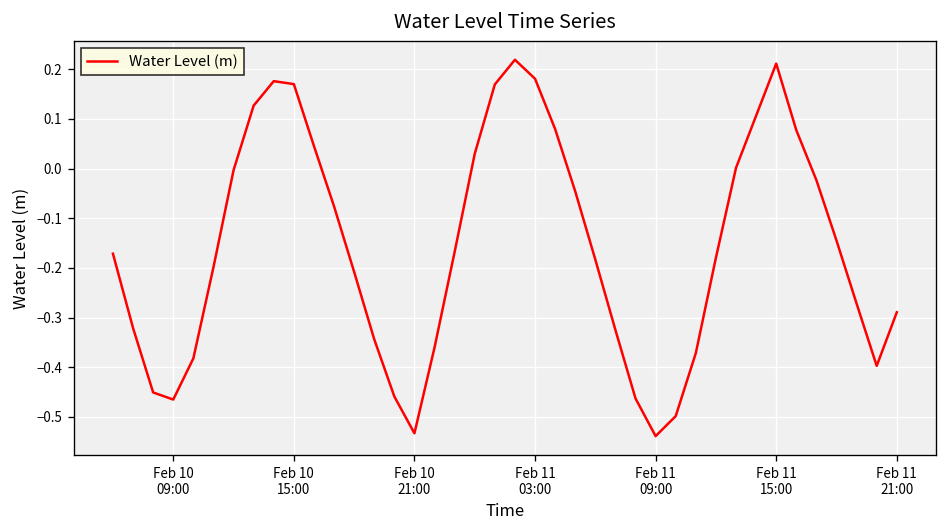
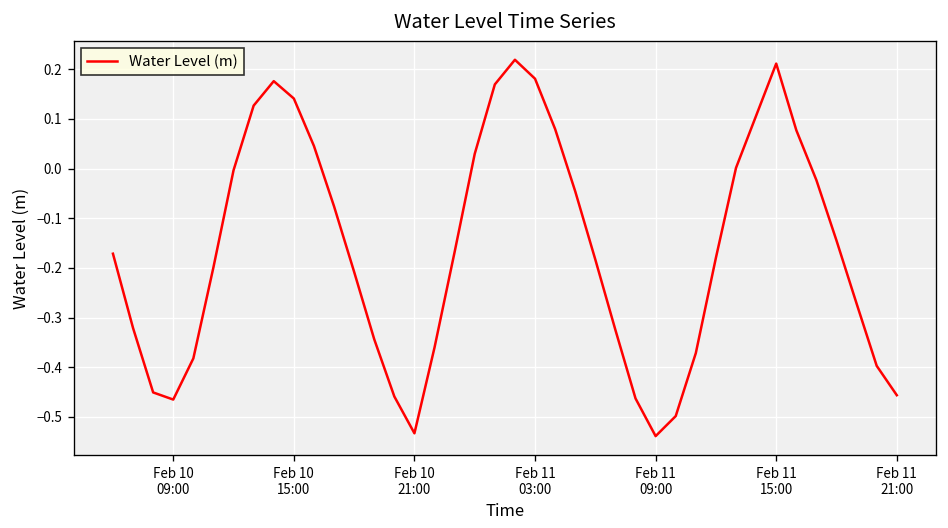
  {
    "Feb 10 09:00": -0.47,
-   "Feb 10 15:00": 0.17,
+   "Feb 10 15:00": 0.14,
    "Feb 10 21:00": -0.53,
    "Feb 11 03:00": 0.18,
    "Feb 11 09:00": -0.54,
    "Feb 11 15:00": 0.21,
-   "Feb 11 21:00": -0.29
+   "Feb 11 21:00": -0.46
  }
